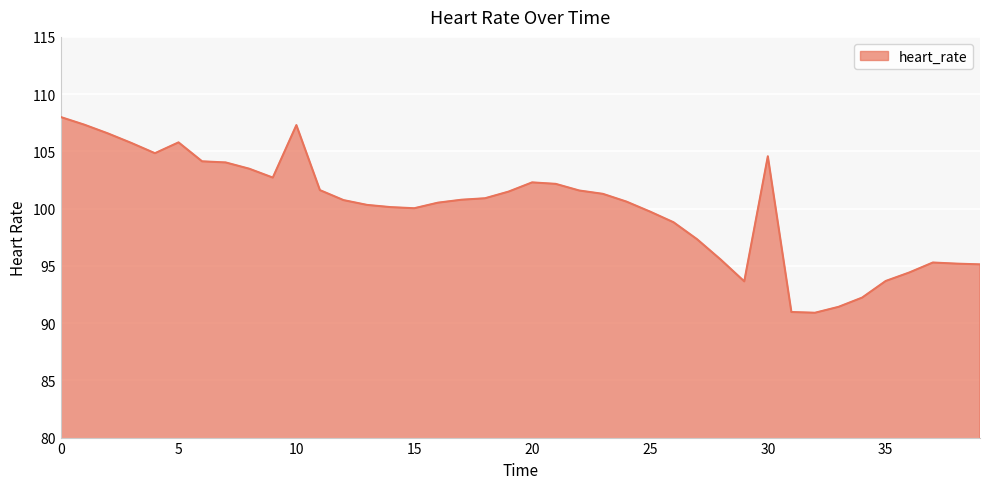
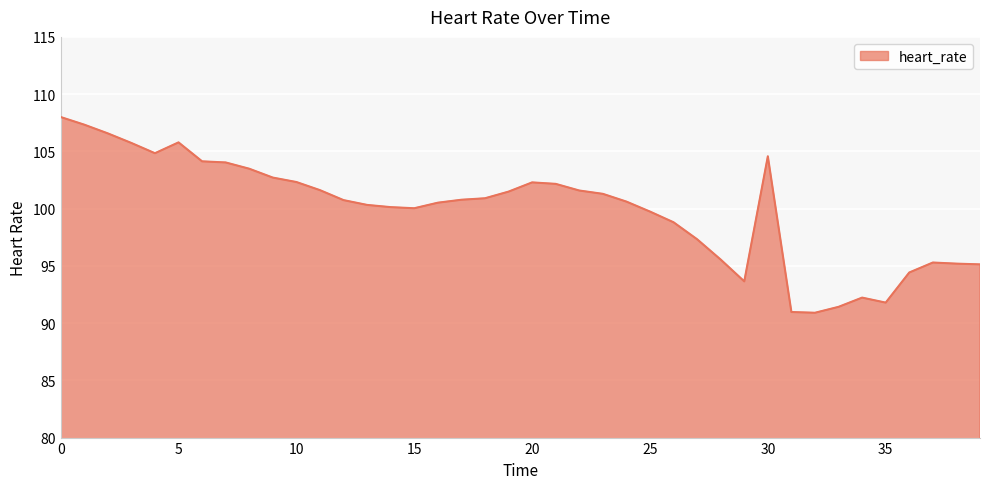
  {
    "0": 108.0,
    "5": 105.8,
-   "10": 107.3,
+   "10": 102.3,
    "15": 100.0,
    "20": 102.3,
    "25": 99.7,
    "30": 104.6,
-   "35": 93.7
+   "35": 91.8
  }
